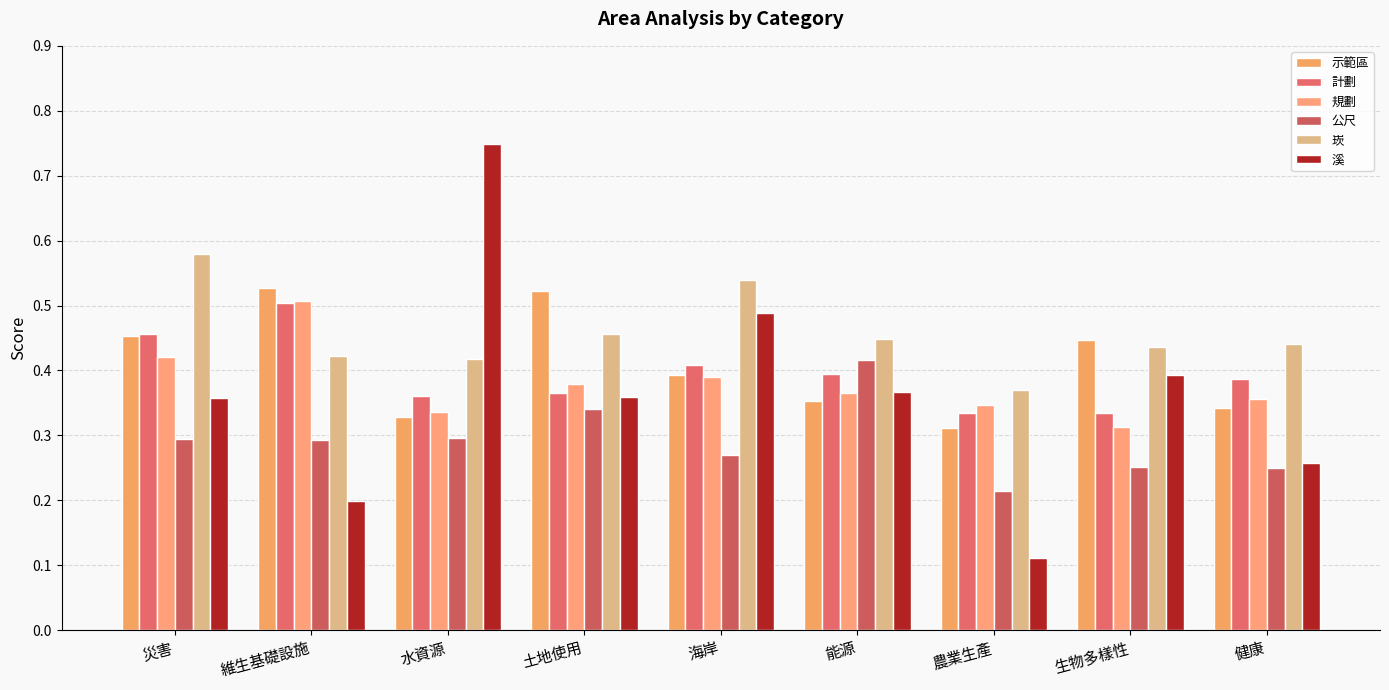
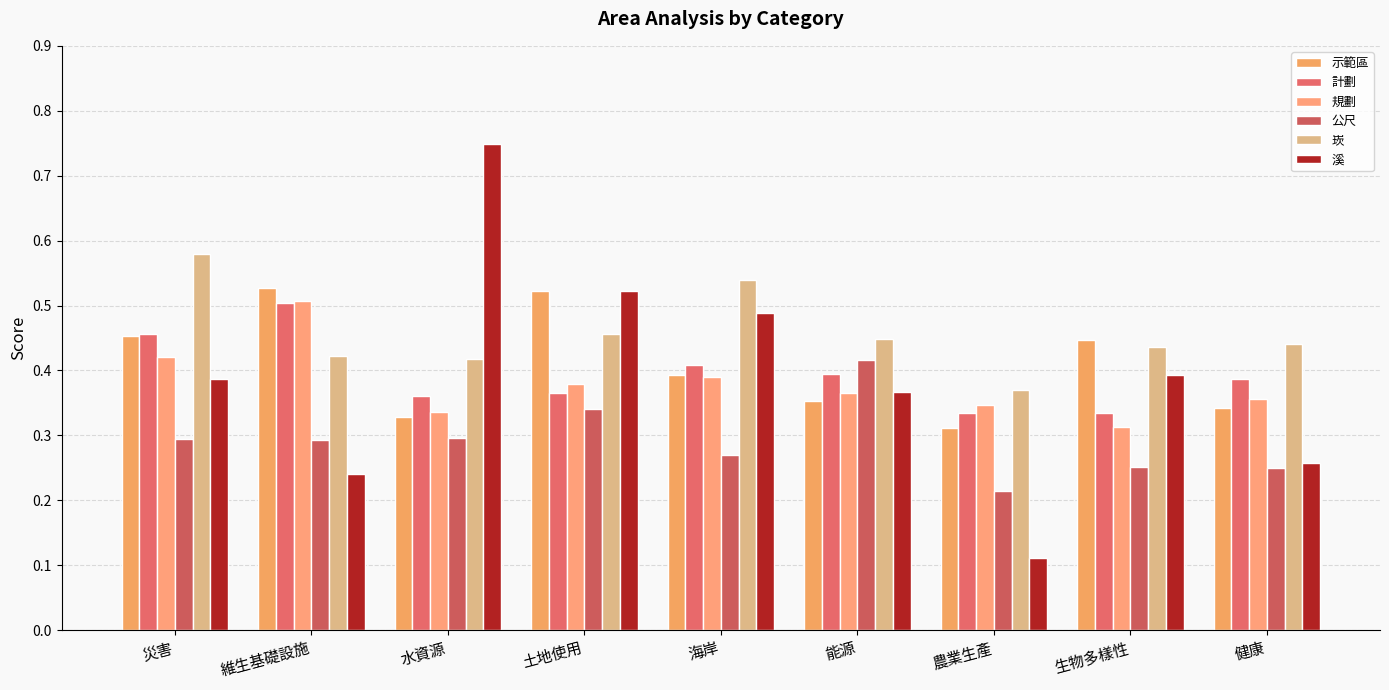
  {
    "溪": {
-     "災害": 0.36,
-     "維生基礎設施": 0.20,
+     "災害": 0.39,
+     "維生基礎設施": 0.24,
      "水資源": 0.75,
-     "土地使用": 0.36,
+     "土地使用": 0.52,
      "海岸": 0.49,
      "能源": 0.37,
      "農業生產": 0.11,
      "生物多樣性": 0.39,
      "健康": 0.26
    }
  }
